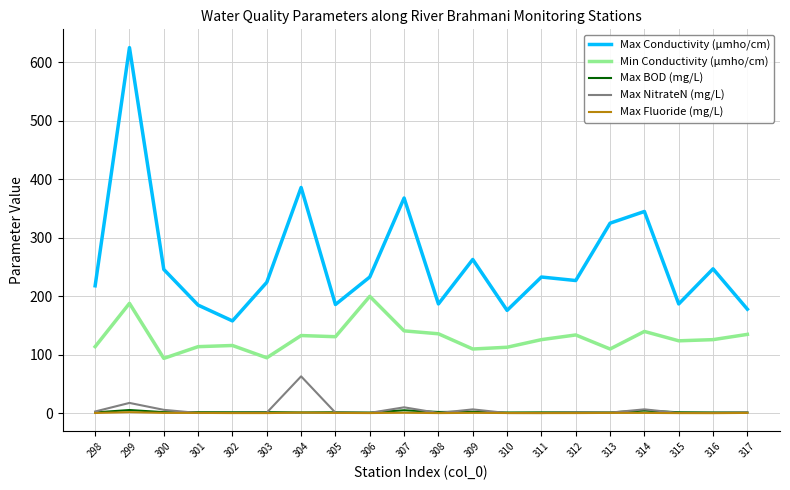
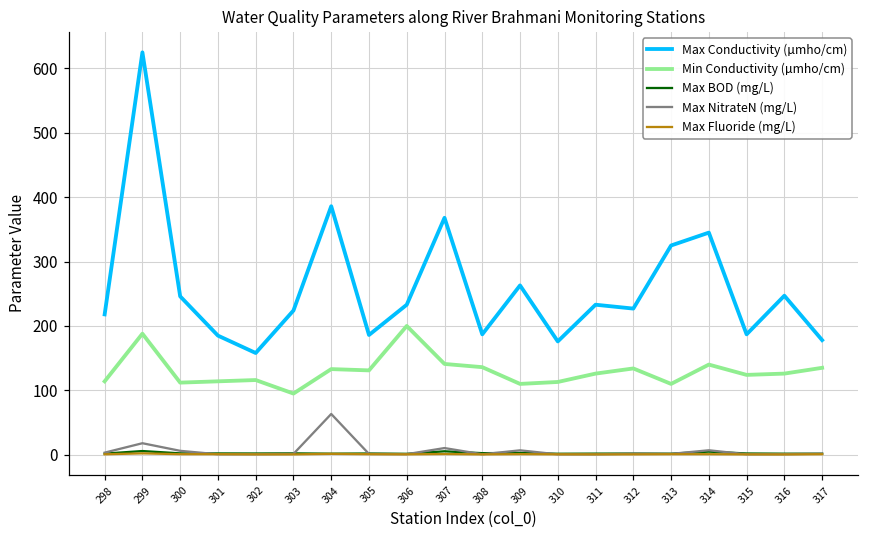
  {
    "Max Conductivity (µmho/cm)": {
      "298": 220,
      "299": 630,
      "300": 250,
      "301": 190,
      "302": 160,
      "303": 220,
      "304": 390,
      "305": 190,
      "306": 230,
      "307": 370,
      "308": 190,
      "309": 260,
      "310": 180,
      "311": 230,
      "312": 230,
      "313": 330,
      "314": 350,
      "315": 190,
      "316": 250,
      "317": 180
    },
    "Min Conductivity (µmho/cm)": {
      "298": 110,
      "299": 190,
-     "300": 90,
+     "300": 110,
      "301": 110,
      "302": 120,
      "303": 100,
      "304": 130,
      "305": 130,
      "306": 200,
      "307": 140,
      "308": 140,
      "309": 110,
      "310": 110,
      "311": 130,
      "312": 130,
      "313": 110,
      "314": 140,
      "315": 120,
      "316": 130,
      "317": 140
    },
    "Max NitrateN (mg/L)": {
      "299": 20,
      "304": 60,
      "307": 10
    }
  }
